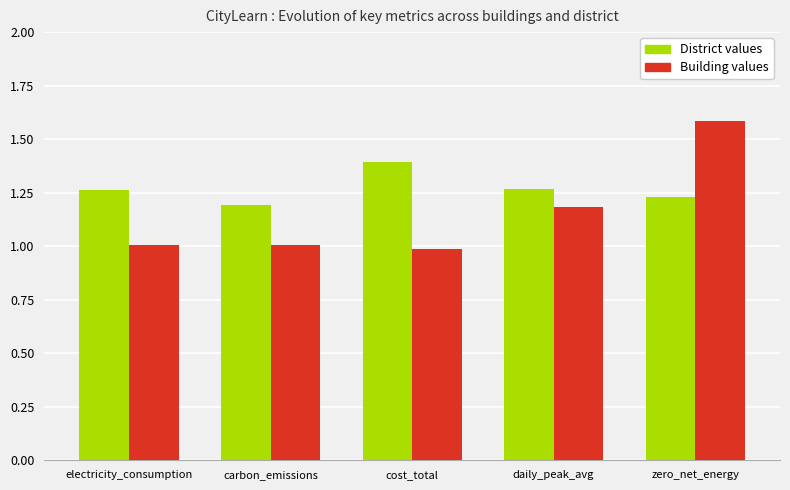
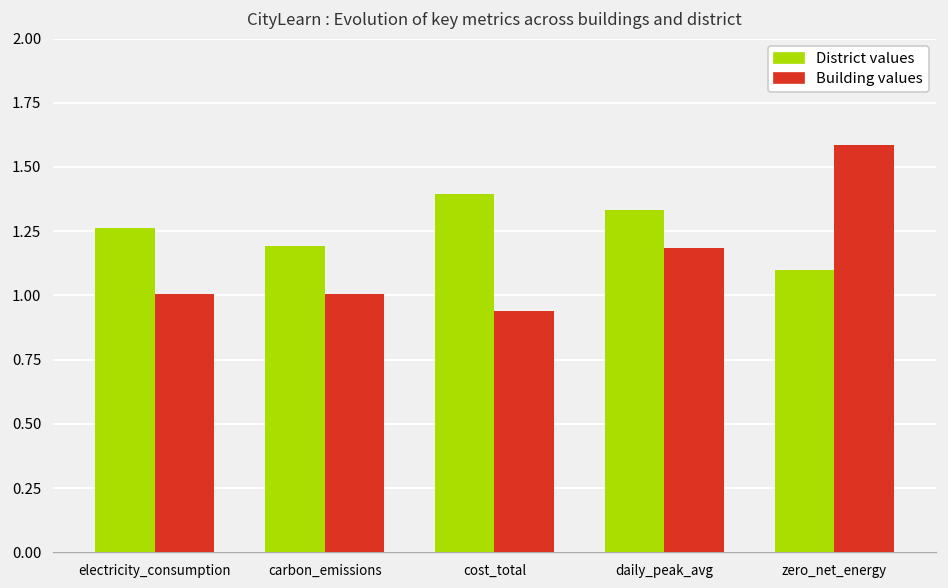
  {
    "District values": {
      "electricity_consumption": 1.26,
      "carbon_emissions": 1.19,
      "cost_total": 1.39,
-     "daily_peak_avg": 1.27,
-     "zero_net_energy": 1.23
+     "daily_peak_avg": 1.33,
+     "zero_net_energy": 1.10
    },
    "Building values": {
      "electricity_consumption": 1.01,
      "carbon_emissions": 1.00,
-     "cost_total": 0.99,
+     "cost_total": 0.94,
      "daily_peak_avg": 1.18,
      "zero_net_energy": 1.58
    }
  }
